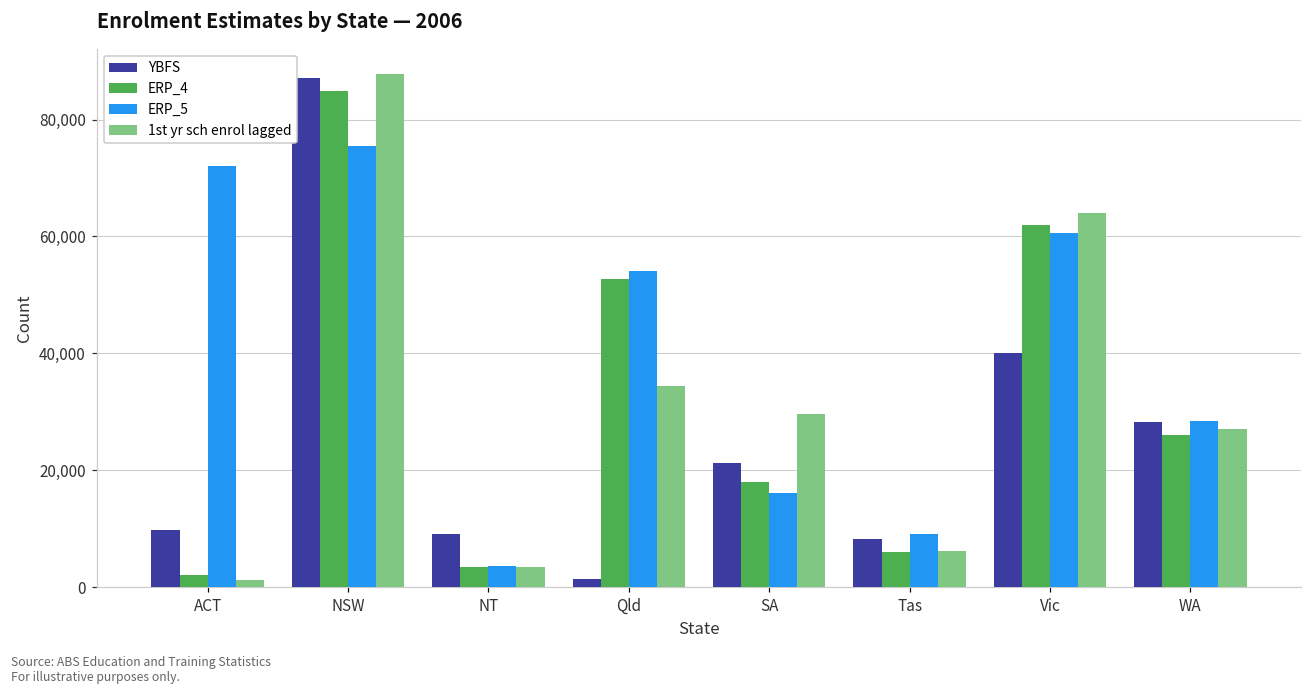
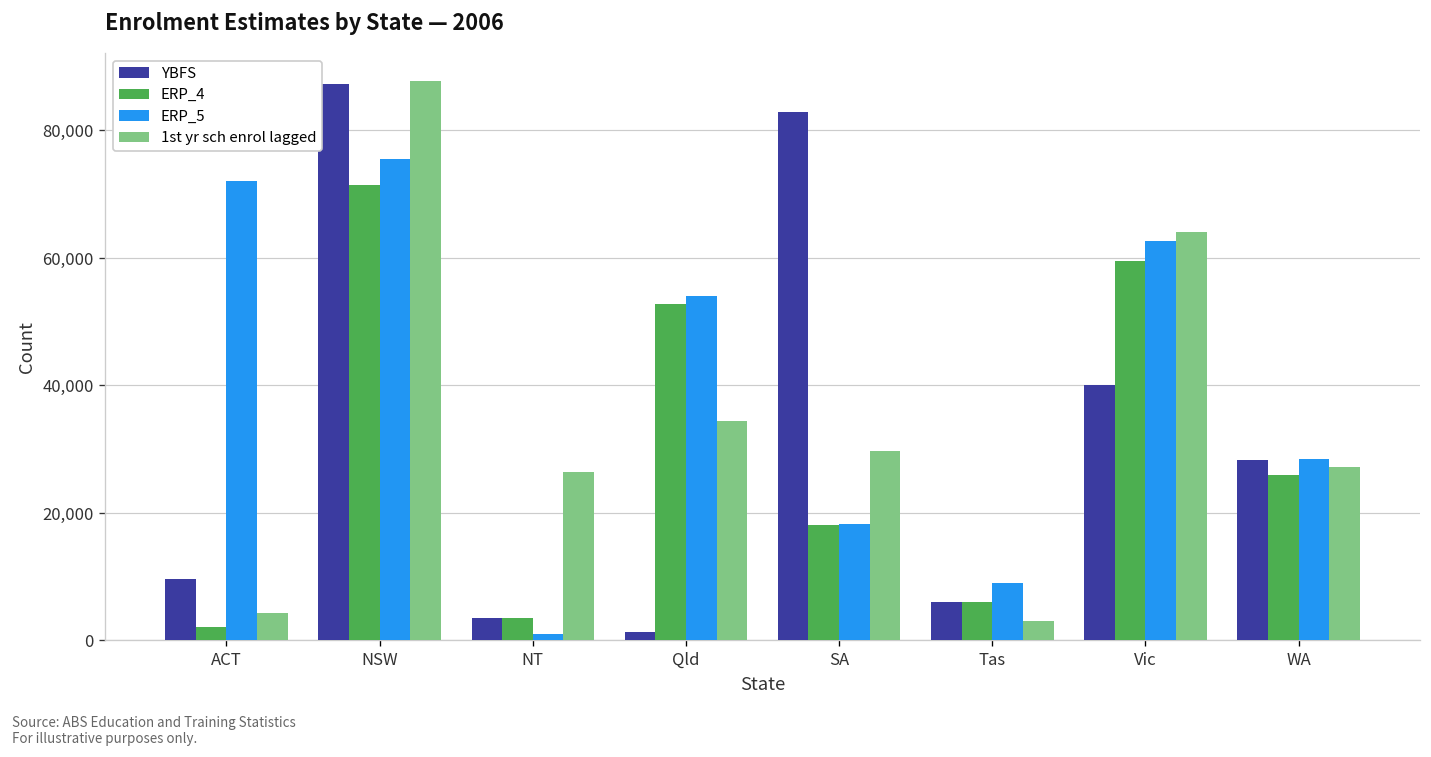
  {
    "YBFS": {
      "ACT": "10,000",
      "NSW": "87,000",
-     "NT": "9,000",
+     "NT": "4,000",
      "Qld": "1,000",
-     "SA": "21,000",
-     "Tas": "8,000",
+     "SA": "83,000",
+     "Tas": "6,000",
      "Vic": "40,000",
      "WA": "28,000"
    },
    "ERP_4": {
      "ACT": "2,000",
-     "NSW": "85,000",
+     "NSW": "71,000",
      "NT": "3,000",
      "Qld": "53,000",
      "SA": "18,000",
      "Tas": "6,000",
-     "Vic": "62,000",
+     "Vic": "60,000",
      "WA": "26,000"
    },
    "ERP_5": {
      "ACT": "72,000",
      "NSW": "75,000",
-     "NT": "4,000",
+     "NT": "1,000",
      "Qld": "54,000",
-     "SA": "16,000",
+     "SA": "18,000",
      "Tas": "9,000",
-     "Vic": "61,000",
+     "Vic": "63,000",
      "WA": "28,000"
    },
    "1st yr sch enrol lagged": {
-     "ACT": "1,000",
+     "ACT": "4,000",
      "NSW": "88,000",
-     "NT": "3,000",
+     "NT": "26,000",
      "Qld": "34,000",
      "SA": "30,000",
-     "Tas": "6,000",
+     "Tas": "3,000",
      "Vic": "64,000",
      "WA": "27,000"
    }
  }
